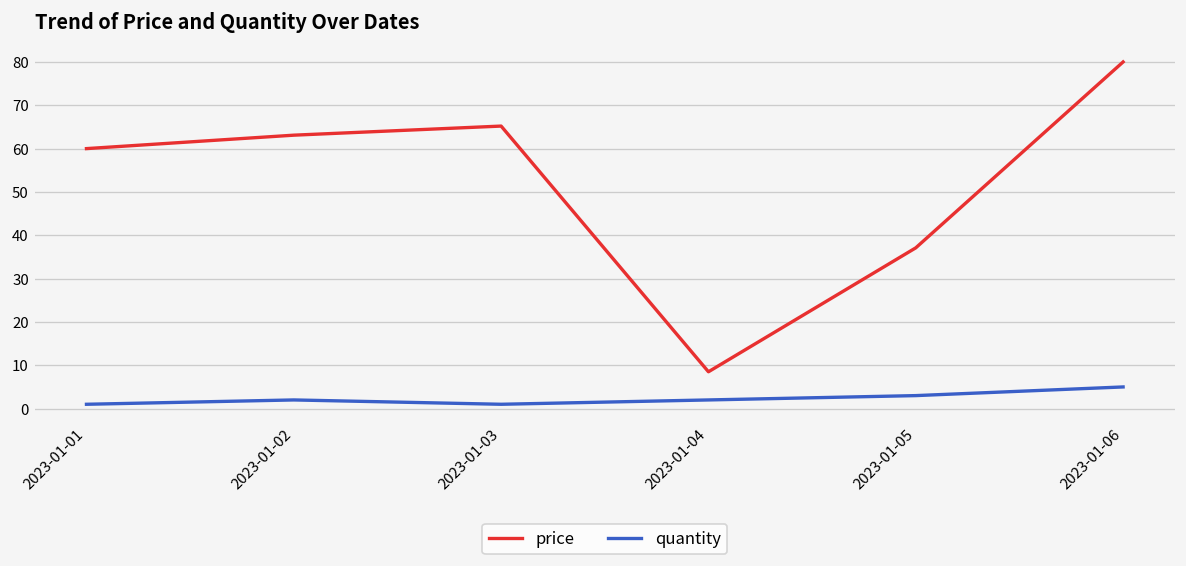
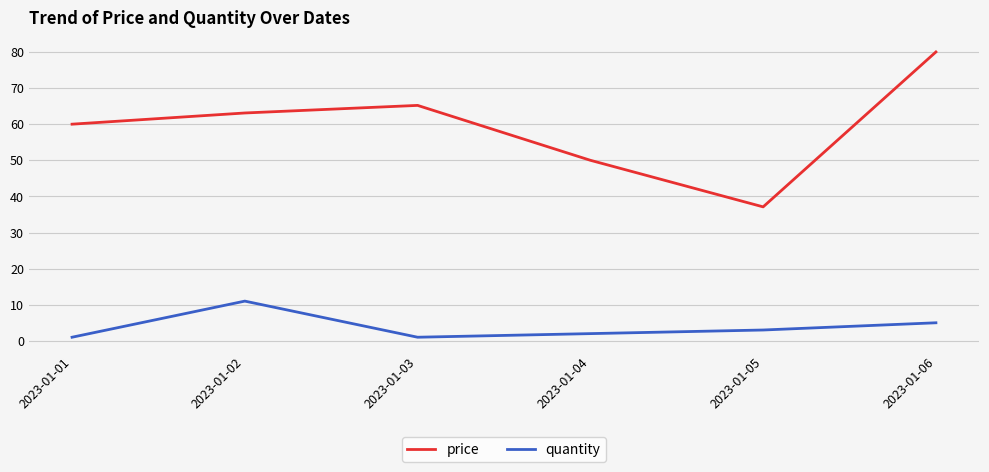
  {
    "price": {
      "2023-01-01": 60,
      "2023-01-02": 63,
      "2023-01-03": 65,
-     "2023-01-04": 9,
+     "2023-01-04": 50,
      "2023-01-05": 37,
      "2023-01-06": 80
    },
    "quantity": {
      "2023-01-01": 1,
-     "2023-01-02": 2,
+     "2023-01-02": 11,
      "2023-01-03": 1,
      "2023-01-04": 2,
      "2023-01-05": 3,
      "2023-01-06": 5
    }
  }
